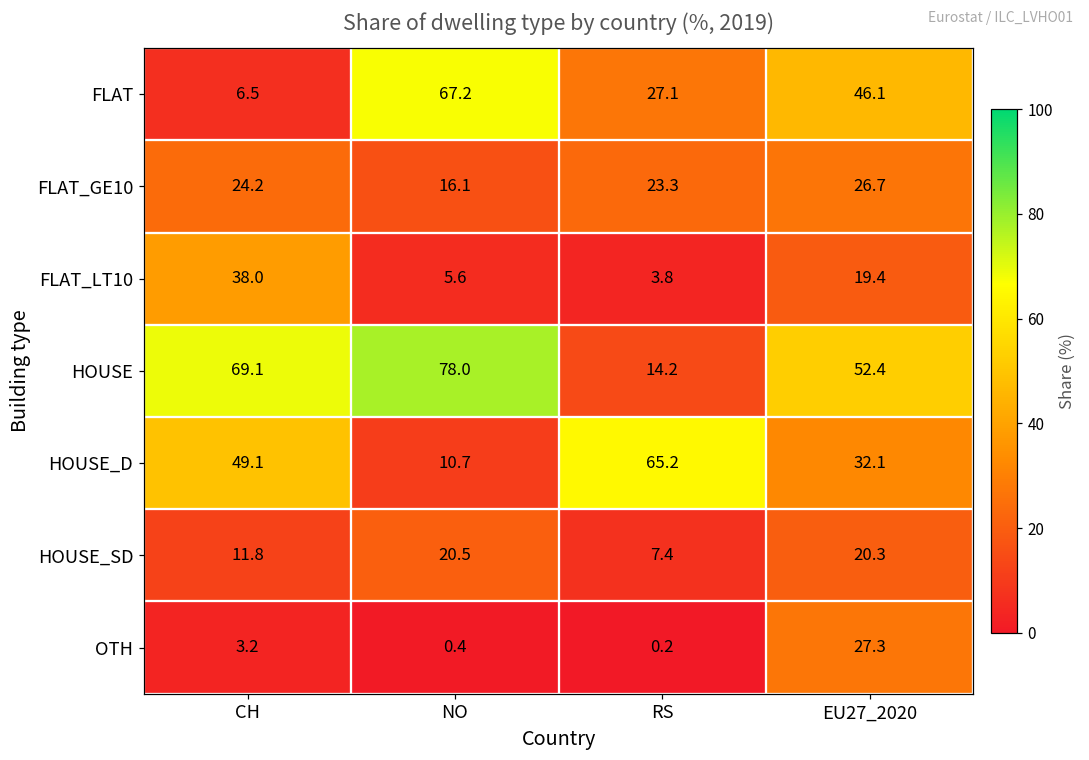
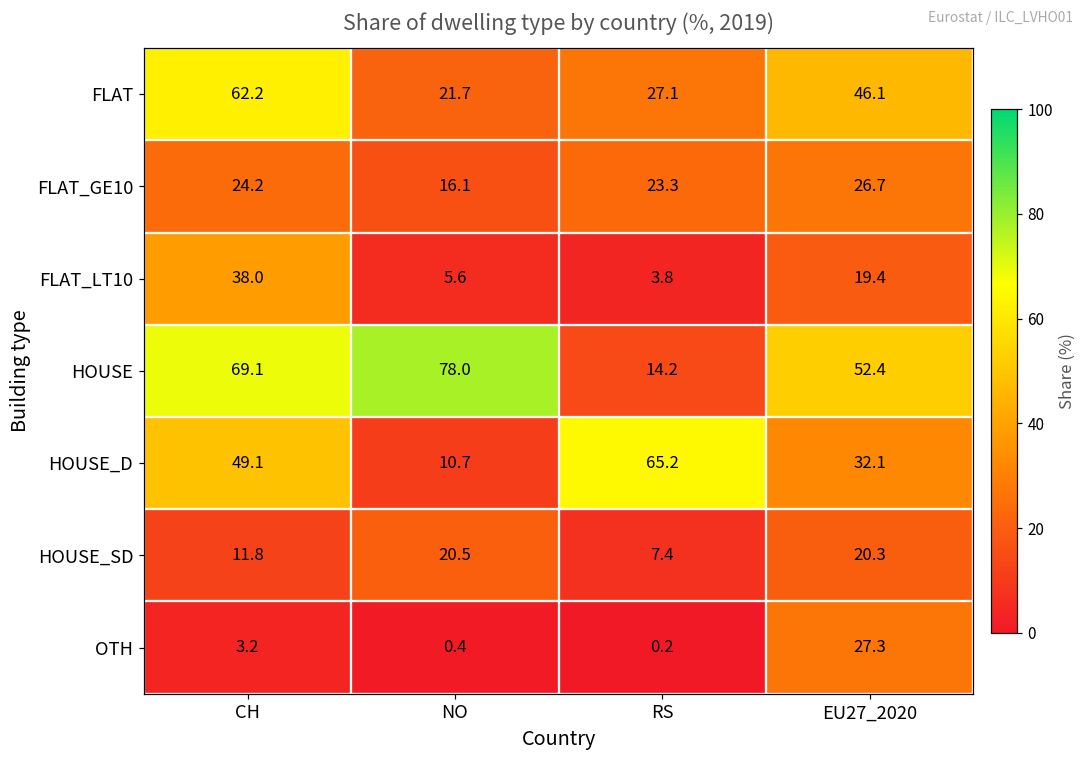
  {
    "FLAT": {
-     "CH": 6.5,
-     "NO": 67.2,
+     "CH": 62.2,
+     "NO": 21.7,
      "RS": 27.1,
      "EU27_2020": 46.1
    },
    "FLAT_GE10": {
      "CH": 24.2,
      "NO": 16.1,
      "RS": 23.3,
      "EU27_2020": 26.7
    },
    "FLAT_LT10": {
      "CH": 38.0,
      "NO": 5.6,
      "RS": 3.8,
      "EU27_2020": 19.4
    },
    "HOUSE": {
      "CH": 69.1,
      "NO": 78.0,
      "RS": 14.2,
      "EU27_2020": 52.4
    },
    "HOUSE_D": {
      "CH": 49.1,
      "NO": 10.7,
      "RS": 65.2,
      "EU27_2020": 32.1
    },
    "HOUSE_SD": {
      "CH": 11.8,
      "NO": 20.5,
      "RS": 7.4,
      "EU27_2020": 20.3
    },
    "OTH": {
      "CH": 3.2,
      "NO": 0.4,
      "RS": 0.2,
      "EU27_2020": 27.3
    }
  }
